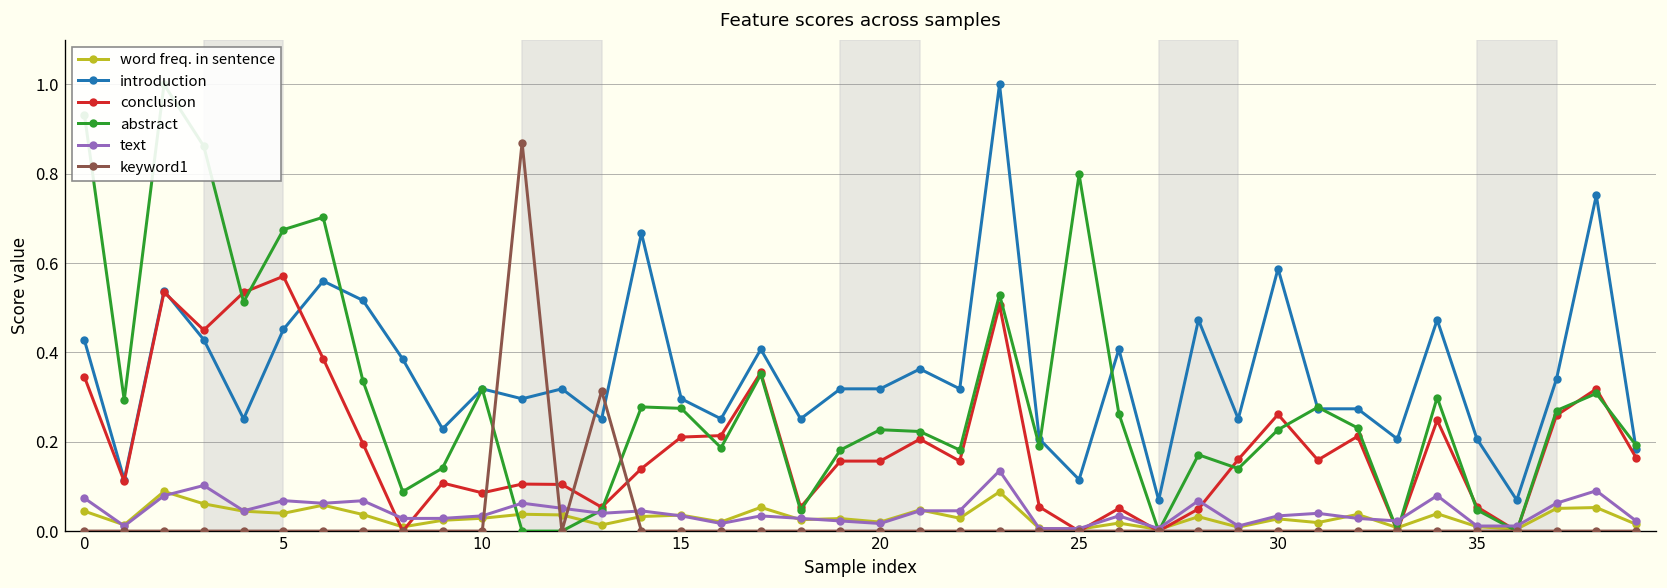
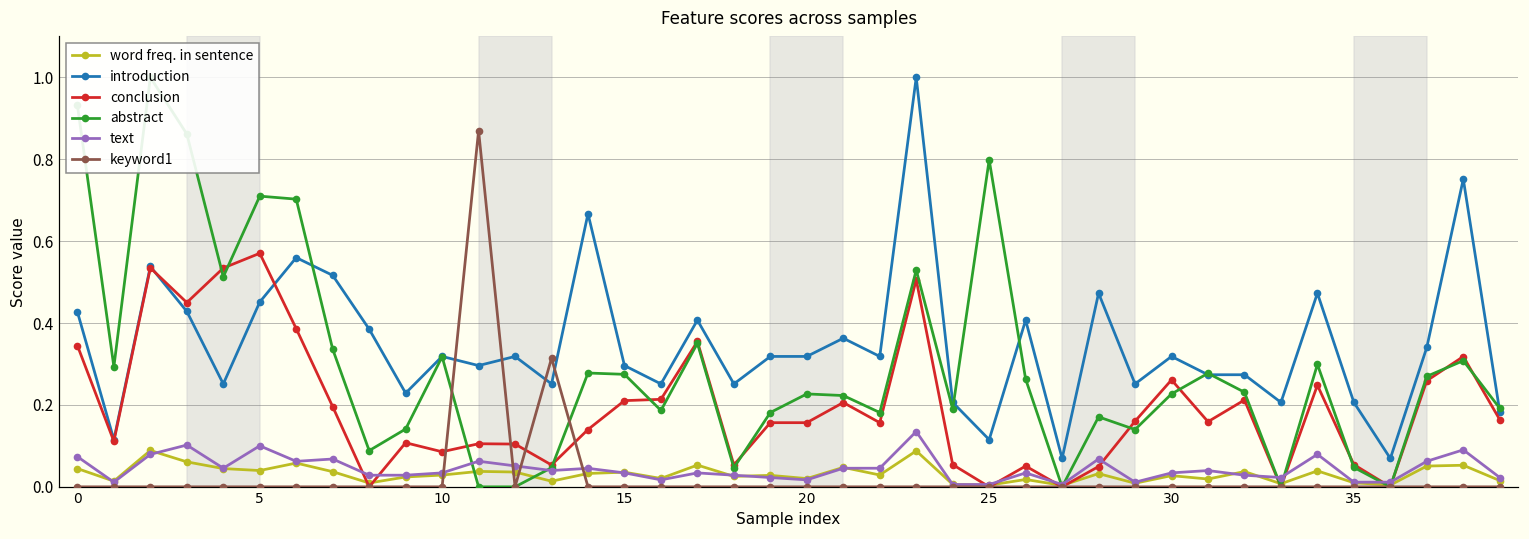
  {
    "word freq. in sentence": {
      "0": 0.04,
      "5": 0.04
    },
    "introduction": {
      "0": 0.43,
      "5": 0.45,
      "15": 0.30,
      "20": 0.32,
      "25": 0.12,
-     "30": 0.59,
+     "30": 0.32,
      "35": 0.21
    },
    "conclusion": {
      "0": 0.35,
      "5": 0.57,
      "10": 0.09,
      "15": 0.21,
      "20": 0.16,
      "30": 0.26
    },
    "abstract": {
-     "5": 0.67,
+     "5": 0.71,
      "15": 0.27,
      "20": 0.23,
      "25": 0.80,
      "30": 0.23
    },
    "text": {
      "0": 0.07,
-     "5": 0.07
+     "5": 0.10
    },
    "keyword1": {
      "0": 0.00,
      "5": 0.00,
      "10": 0.00,
      "15": 0.00,
      "20": 0.00,
      "30": 0.00,
      "35": 0.00
    }
  }
